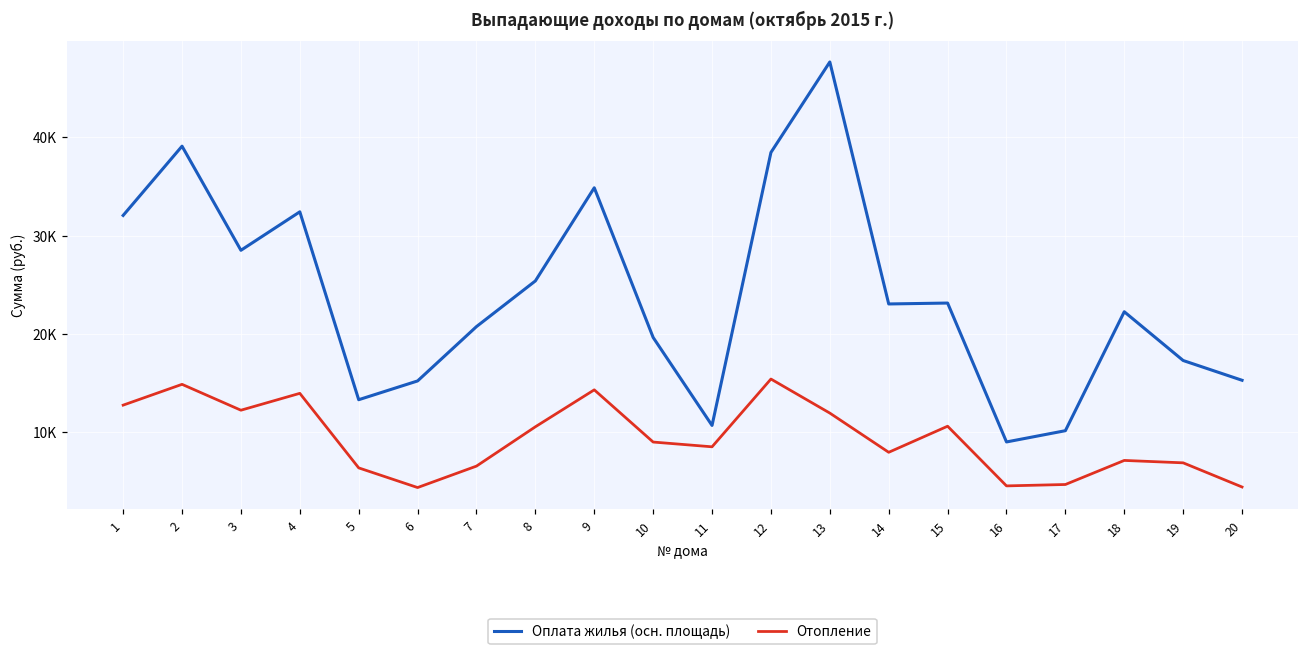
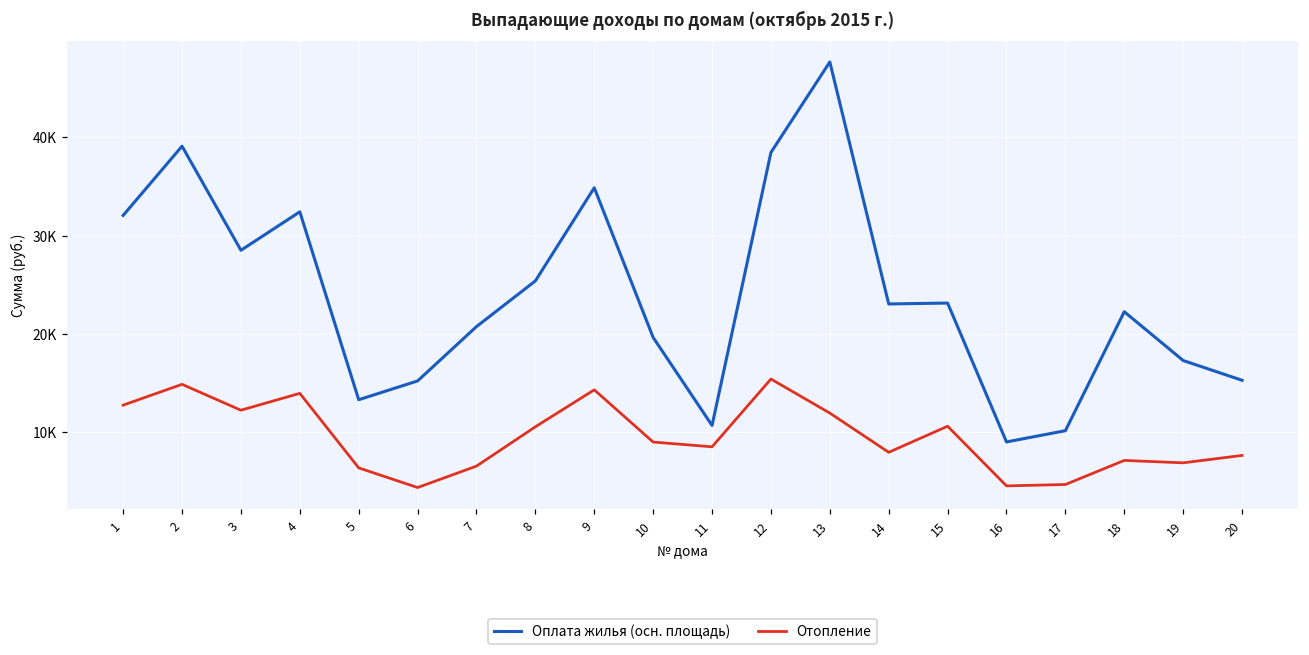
  {
    "Оплата жилья (осн. площадь)": {
      "1": 32000,
      "2": 39000,
      "3": 29000,
      "4": 32000,
      "5": 13000,
      "6": 15000,
      "7": 21000,
      "8": 25000,
      "9": 35000,
      "10": 20000,
      "11": 11000,
      "12": 38000,
      "13": 48000,
      "14": 23000,
      "15": 23000,
      "16": 9000,
      "17": 10000,
      "18": 22000,
      "19": 17000,
      "20": 15000
    },
    "Отопление": {
      "1": 13000,
      "2": 15000,
      "3": 12000,
      "4": 14000,
      "5": 6000,
      "6": 4000,
      "7": 7000,
      "8": 11000,
      "9": 14000,
      "10": 9000,
      "11": 9000,
      "12": 15000,
      "13": 12000,
      "14": 8000,
      "15": 11000,
      "16": 5000,
      "17": 5000,
      "18": 7000,
      "19": 7000,
-     "20": 4000
+     "20": 8000
    }
  }
